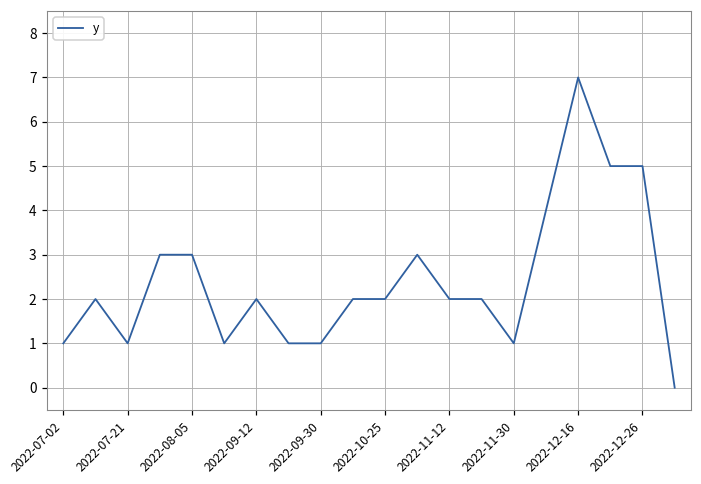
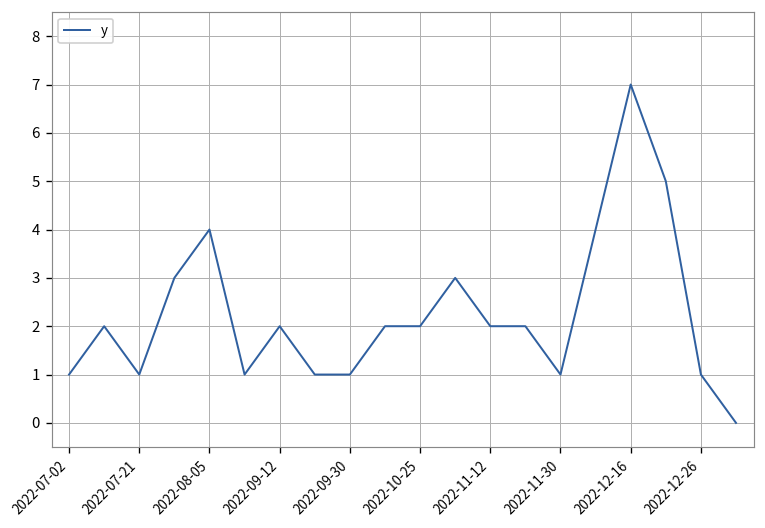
  {
    "2022-07-02": 1,
    "2022-07-21": 1,
-   "2022-08-05": 3,
+   "2022-08-05": 4,
    "2022-09-12": 2,
    "2022-09-30": 1,
    "2022-10-25": 2,
    "2022-11-12": 2,
    "2022-11-30": 1,
    "2022-12-16": 7,
-   "2022-12-26": 5
+   "2022-12-26": 1
  }
